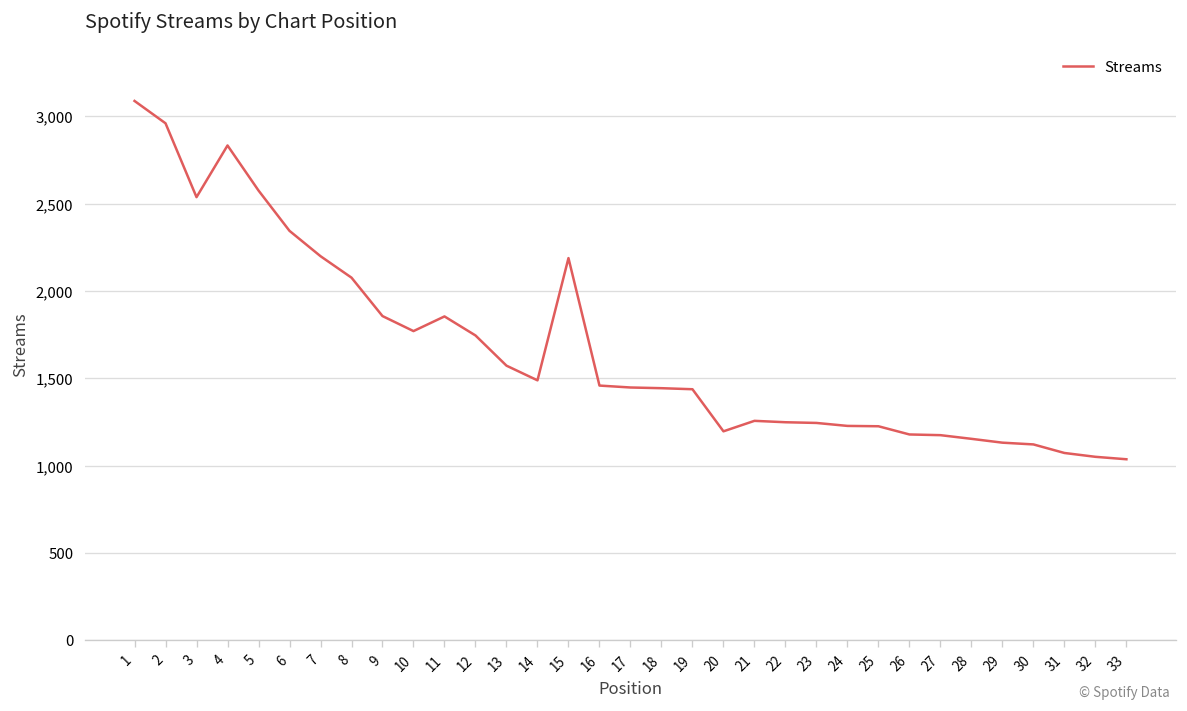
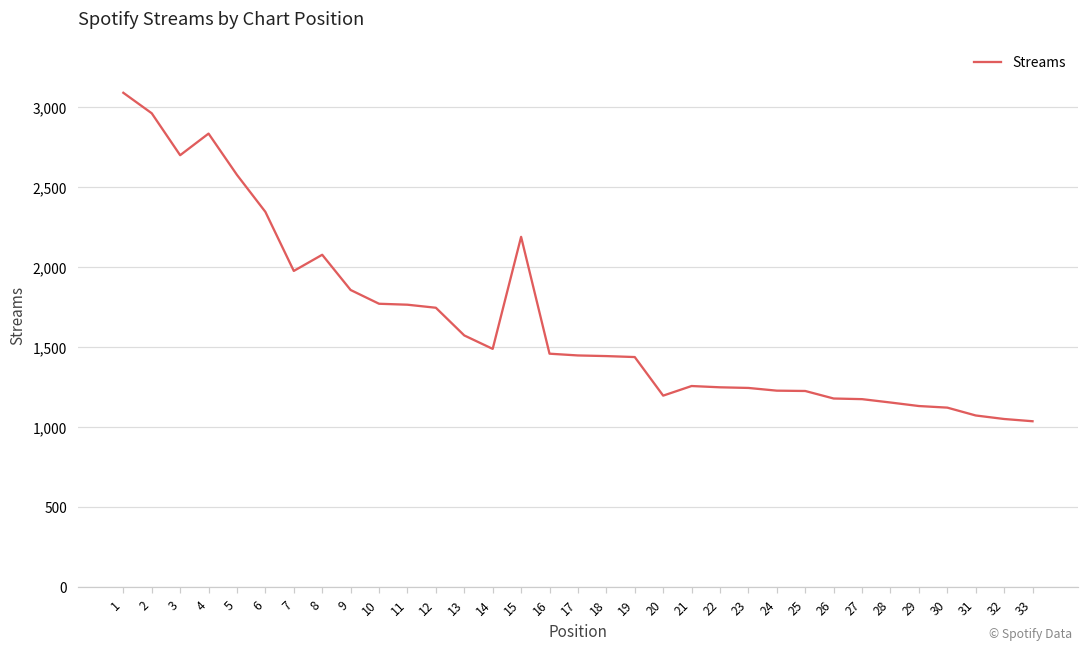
  {
    "1": "3,090",
    "2": "2,960",
-   "3": "2,540",
+   "3": "2,700",
    "4": "2,830",
    "5": "2,580",
    "6": "2,350",
-   "7": "2,200",
+   "7": "1,980",
    "8": "2,080",
    "9": "1,860",
    "10": "1,770",
-   "11": "1,860",
+   "11": "1,770",
    "12": "1,750",
    "13": "1,570",
    "14": "1,490",
    "15": "2,190",
    "16": "1,460",
    "17": "1,450",
    "18": "1,440",
    "19": "1,440",
    "20": "1,200",
    "21": "1,260",
    "22": "1,250",
    "23": "1,250",
    "24": "1,230",
    "25": "1,230",
    "26": "1,180",
    "27": "1,180",
    "28": "1,150",
    "29": "1,130",
    "30": "1,120",
    "31": "1,070",
    "32": "1,050",
    "33": "1,040"
  }
